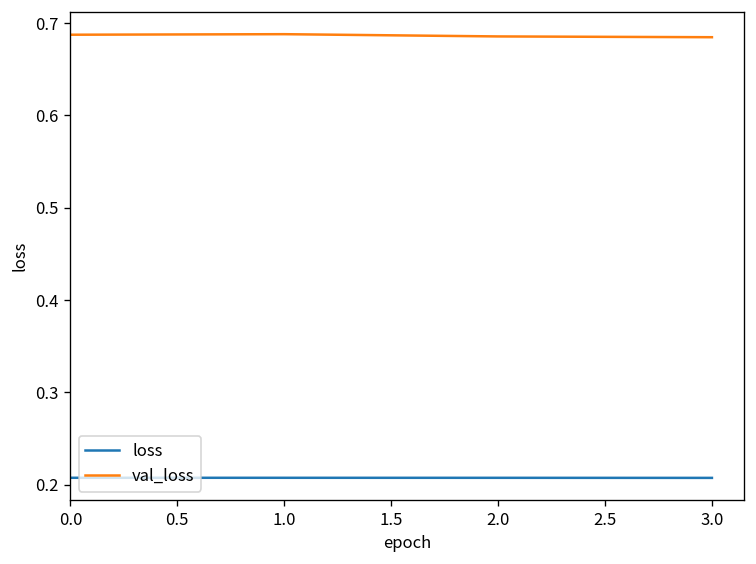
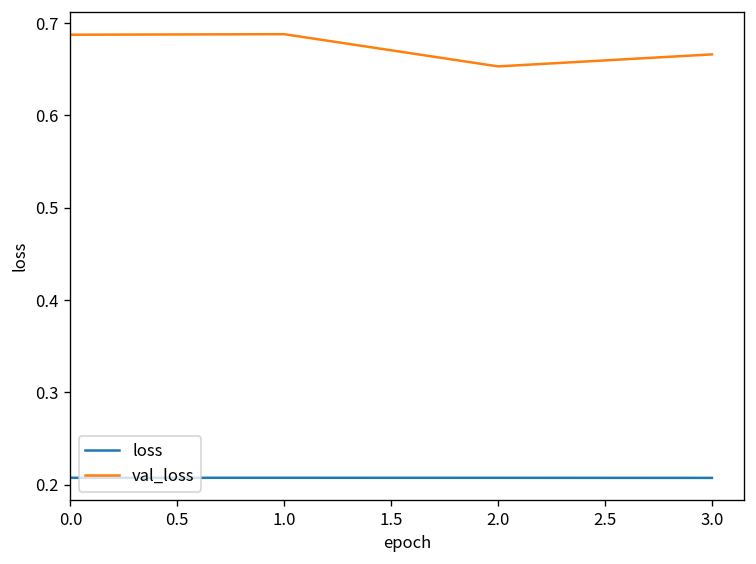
  {
    "loss": {
      "0.0": 0.21,
      "1.0": 0.21,
      "2.0": 0.21,
      "3.0": 0.21
    },
    "val_loss": {
      "0.0": 0.69,
      "1.0": 0.69,
-     "2.0": 0.69,
-     "3.0": 0.68
+     "2.0": 0.65,
+     "3.0": 0.67
    }
  }
